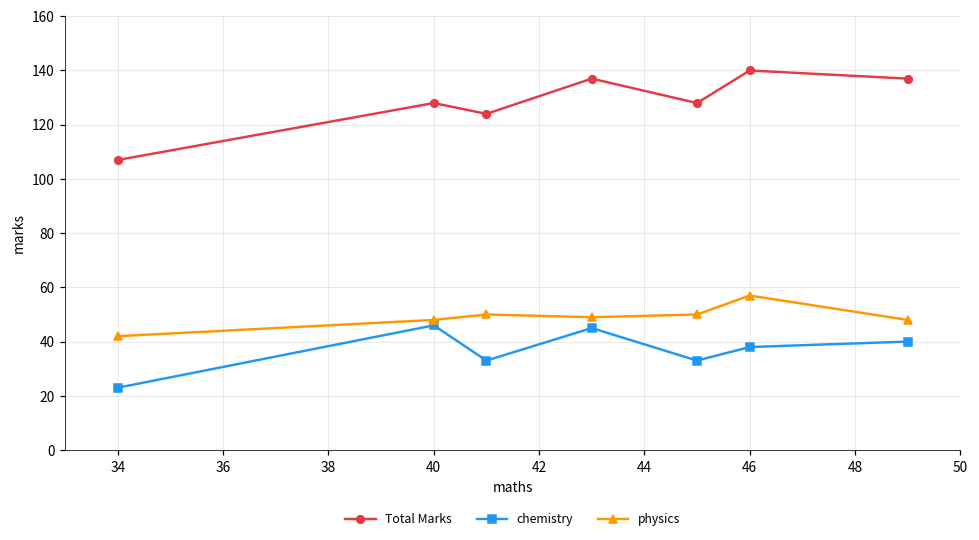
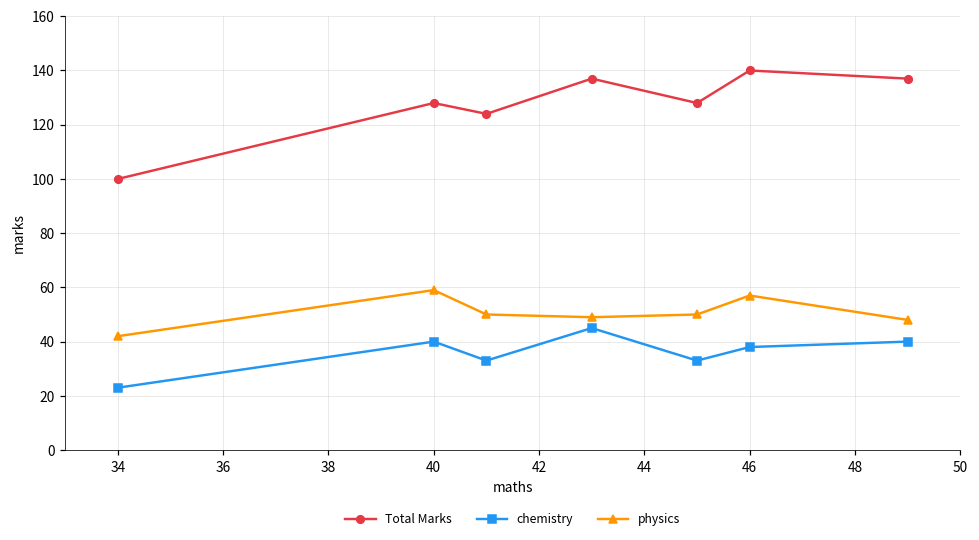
  {
    "Total Marks": {
-     "34": 107,
+     "34": 100,
      "40": 128,
      "46": 140
    },
    "chemistry": {
      "34": 23,
-     "40": 46,
+     "40": 40,
      "46": 38
    },
    "physics": {
      "34": 42,
-     "40": 48,
+     "40": 59,
      "46": 57
    }
  }
